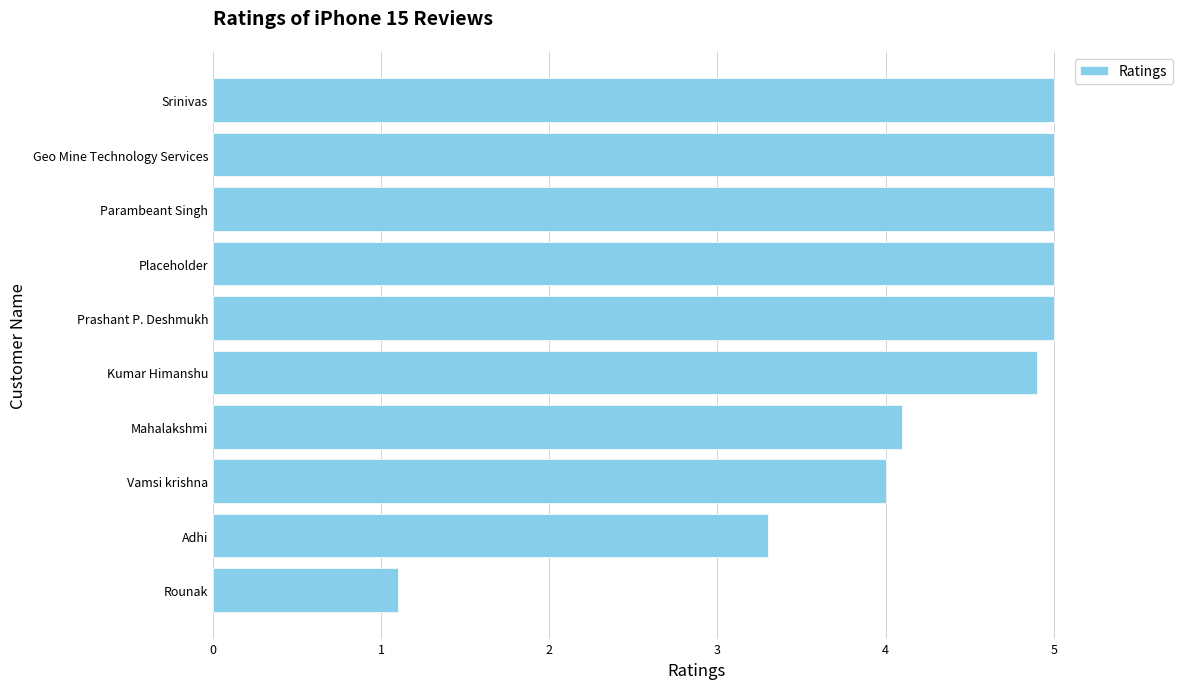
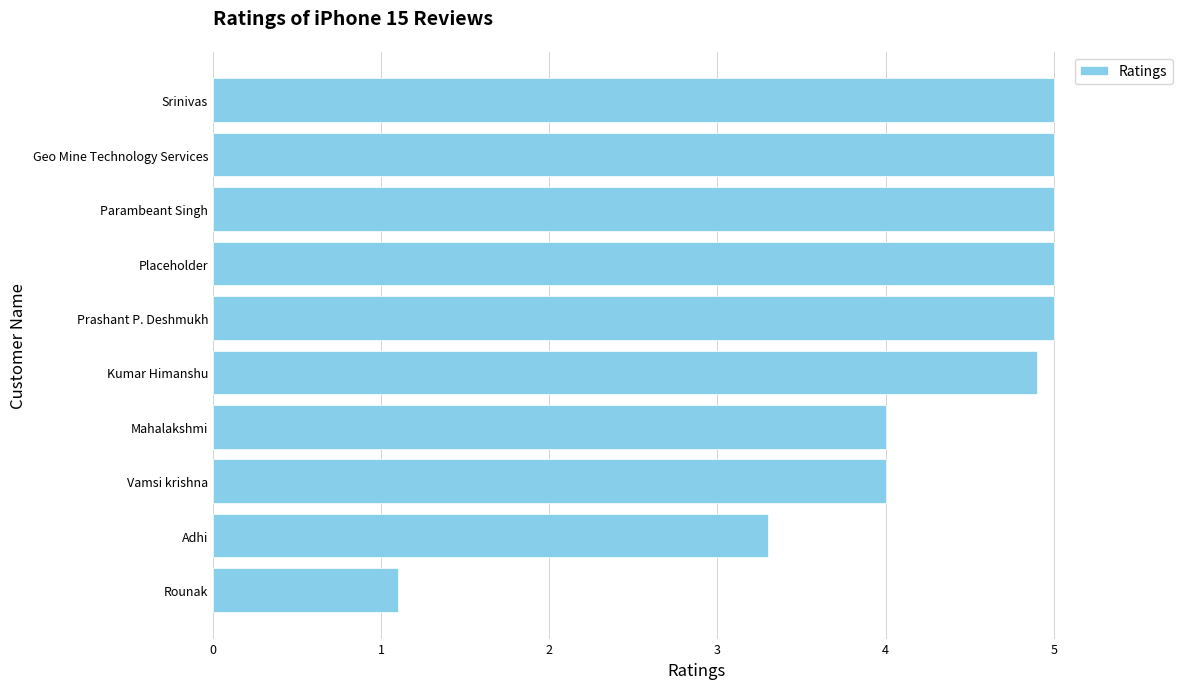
  {
    "Srinivas": 5.0,
    "Geo Mine Technology Services": 5.0,
    "Parambeant Singh": 5.0,
    "Placeholder": 5.0,
    "Prashant P. Deshmukh": 5.0,
    "Kumar Himanshu": 4.9,
-   "Mahalakshmi": 4.1,
+   "Mahalakshmi": 4.0,
    "Vamsi krishna": 4.0,
    "Adhi": 3.3,
    "Rounak": 1.1
  }
